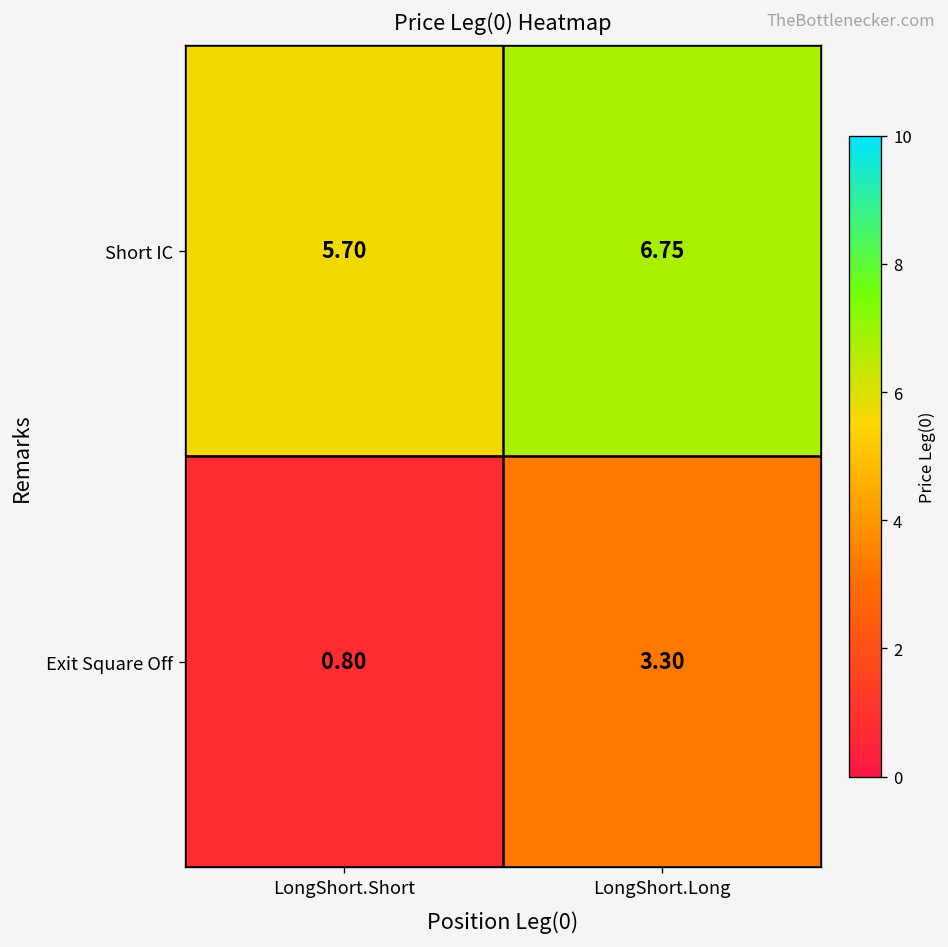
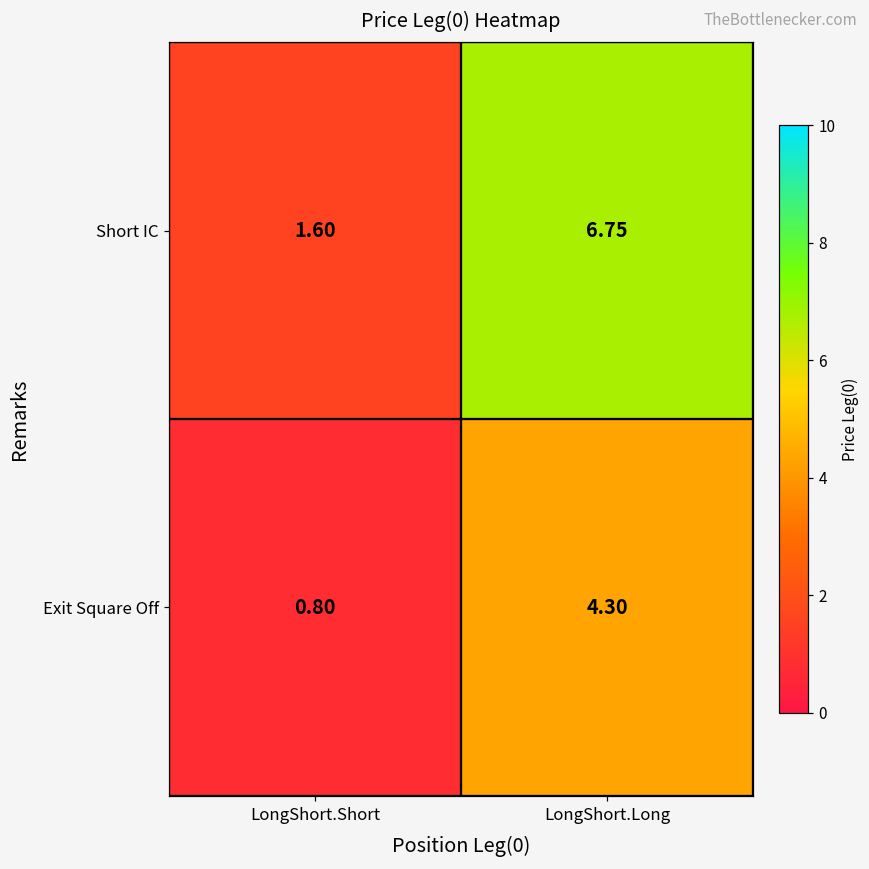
  {
    "Short IC": {
-     "LongShort.Short": 5.70,
+     "LongShort.Short": 1.60,
      "LongShort.Long": 6.75
    },
    "Exit Square Off": {
      "LongShort.Short": 0.80,
-     "LongShort.Long": 3.30
+     "LongShort.Long": 4.30
    }
  }
